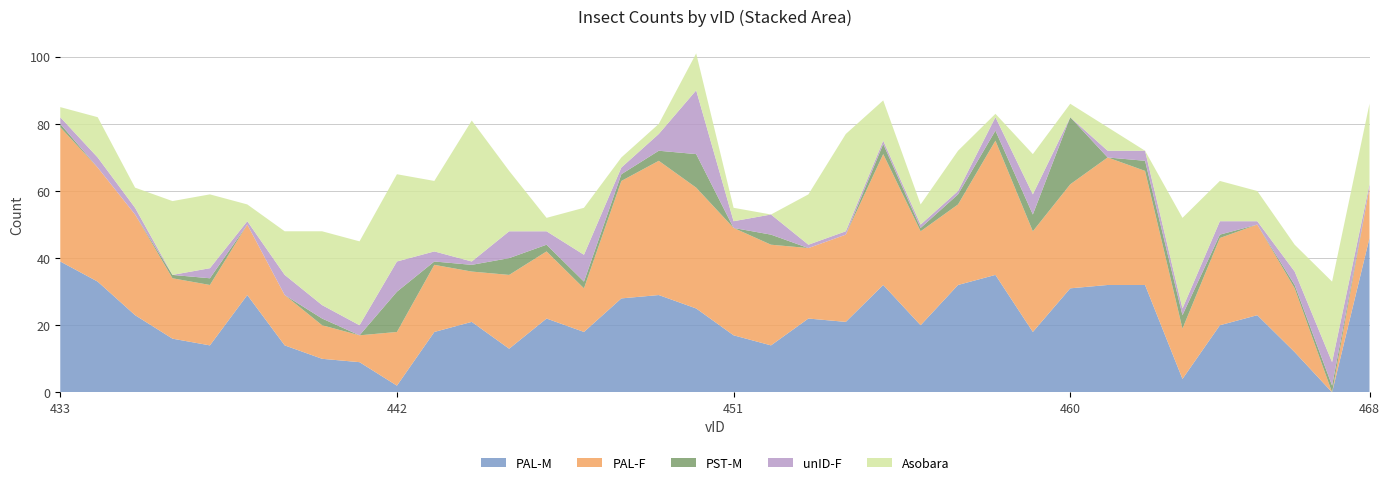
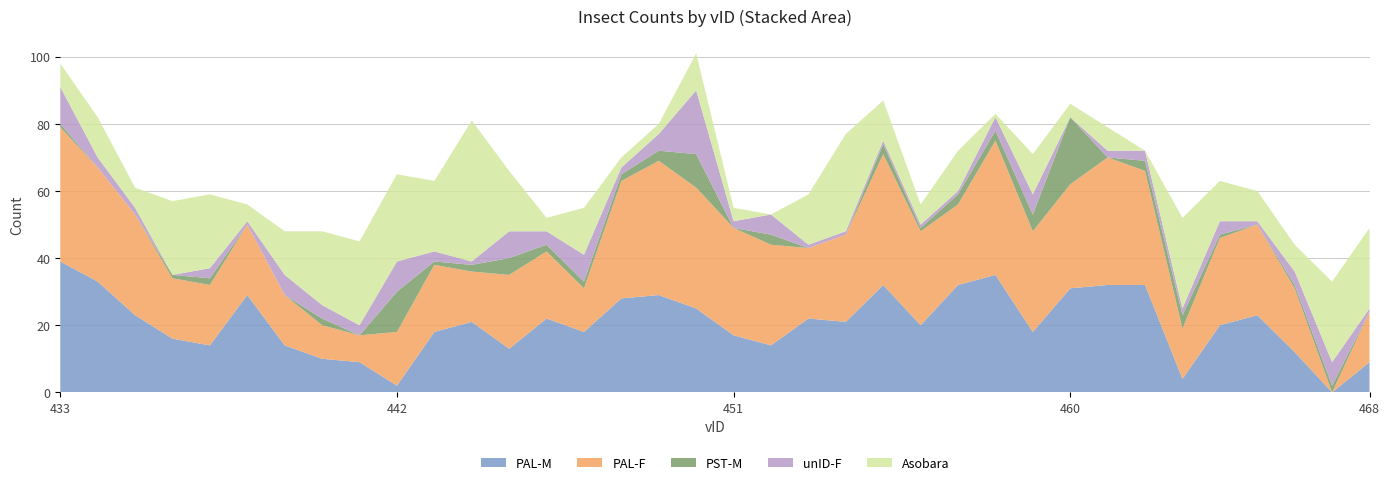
  {
    "PAL-M": {
      "433": 39,
      "442": 2,
      "451": 17,
      "460": 31,
-     "468": 46
+     "468": 9
    },
    "PAL-F": {
      "433": 40,
      "442": 16,
      "460": 31
    },
    "PST-M": {
      "433": 1,
      "442": 12
    },
    "unID-F": {
-     "433": 2,
+     "433": 11,
      "442": 9,
      "451": 2,
      "468": 1
    },
    "Asobara": {
-     "433": 3,
+     "433": 7,
      "442": 26,
      "451": 4,
      "460": 4,
      "468": 24
    }
  }
